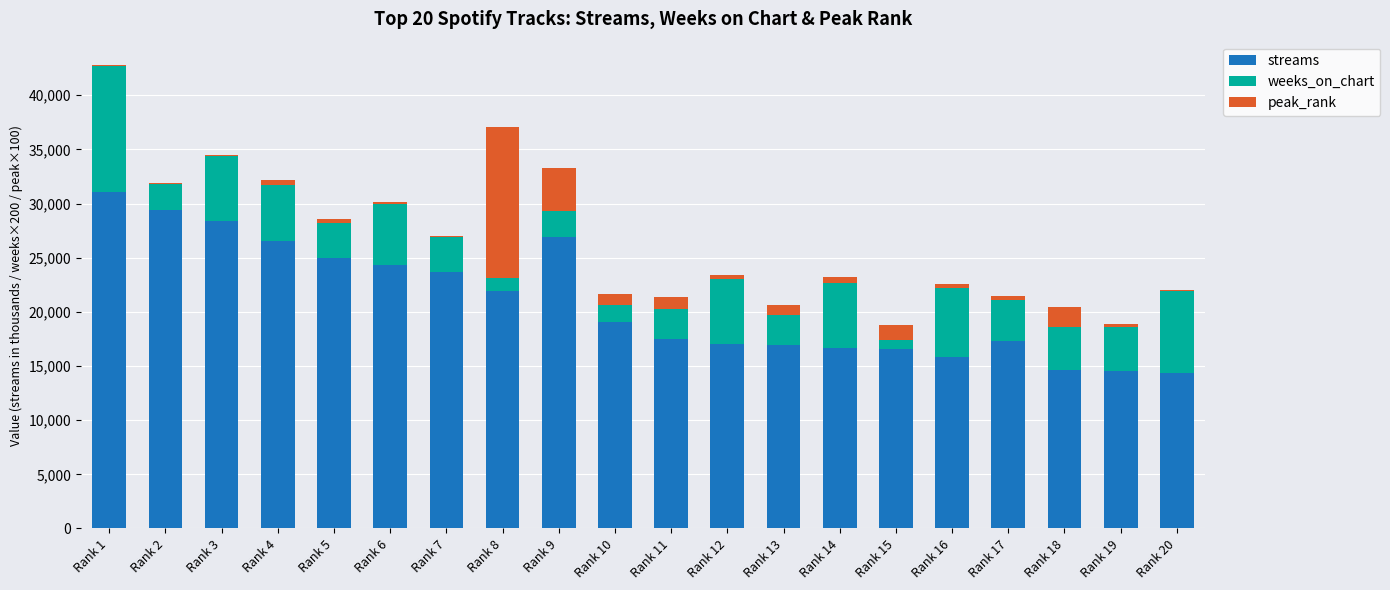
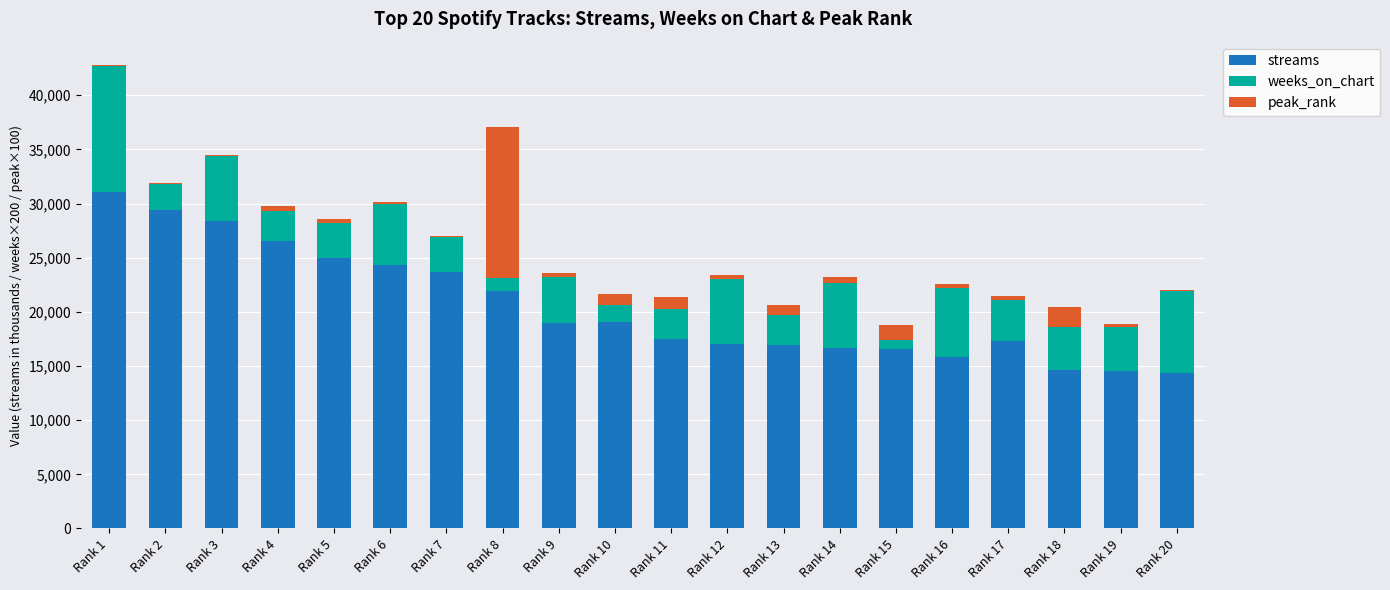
  {
    "streams": {
      "Rank 1": "31,100",
      "Rank 2": "29,400",
      "Rank 3": "28,400",
      "Rank 4": "26,500",
      "Rank 5": "25,000",
      "Rank 6": "24,400",
      "Rank 7": "23,700",
      "Rank 8": "21,900",
-     "Rank 9": "26,900",
+     "Rank 9": "19,000",
      "Rank 10": "19,100",
      "Rank 11": "17,500",
      "Rank 12": "17,000",
      "Rank 13": "16,900",
      "Rank 14": "16,600",
      "Rank 15": "16,600",
      "Rank 16": "15,800",
      "Rank 17": "17,300",
      "Rank 18": "14,600",
      "Rank 19": "14,600",
      "Rank 20": "14,300"
    },
    "weeks_on_chart": {
      "Rank 1": "11,600",
      "Rank 2": "2,400",
      "Rank 3": "6,000",
-     "Rank 4": "5,200",
+     "Rank 4": "2,800",
      "Rank 5": "3,200",
      "Rank 6": "5,600",
      "Rank 7": "3,200",
      "Rank 8": "1,200",
-     "Rank 9": "2,400",
+     "Rank 9": "4,200",
      "Rank 10": "1,600",
      "Rank 11": "2,800",
      "Rank 12": "6,000",
      "Rank 13": "2,800",
      "Rank 14": "6,000",
      "Rank 15": "800",
      "Rank 16": "6,400",
      "Rank 17": "3,800",
      "Rank 18": "4,000",
      "Rank 19": "4,000",
      "Rank 20": "7,600"
    },
    "peak_rank": {
      "Rank 4": "400",
      "Rank 5": "400",
      "Rank 8": "13,900",
-     "Rank 9": "4,000",
+     "Rank 9": "400",
      "Rank 10": "1,000",
      "Rank 11": "1,100",
      "Rank 12": "400",
      "Rank 13": "900",
      "Rank 14": "600",
      "Rank 15": "1,400",
      "Rank 16": "300",
      "Rank 17": "300",
      "Rank 18": "1,800",
      "Rank 19": "300"
    }
  }
